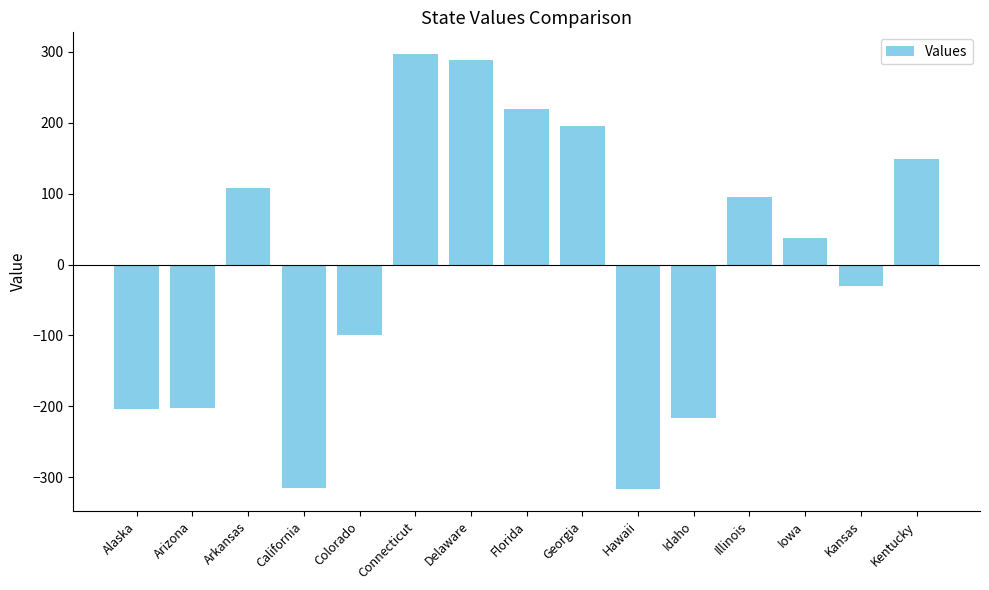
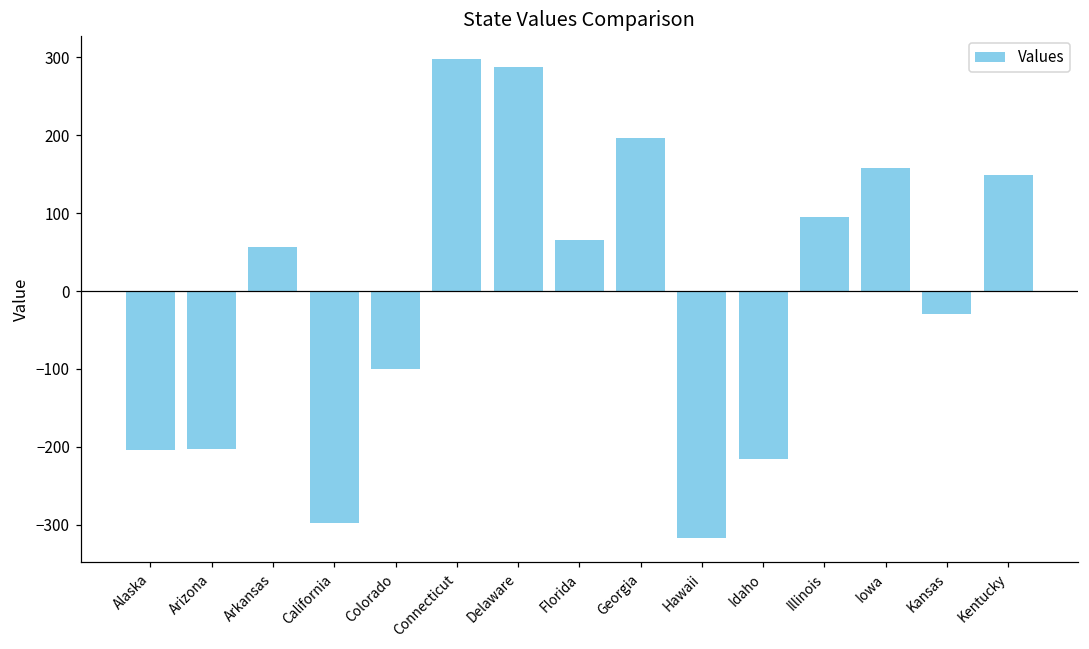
  {
    "Alaska": -200,
    "Arizona": -200,
-   "Arkansas": 110,
-   "California": -320,
+   "Arkansas": 60,
+   "California": -300,
    "Colorado": -100,
    "Connecticut": 300,
    "Delaware": 290,
-   "Florida": 220,
+   "Florida": 70,
    "Georgia": 200,
    "Hawaii": -320,
    "Idaho": -220,
    "Illinois": 100,
-   "Iowa": 40,
+   "Iowa": 160,
    "Kansas": -30,
    "Kentucky": 150
  }
